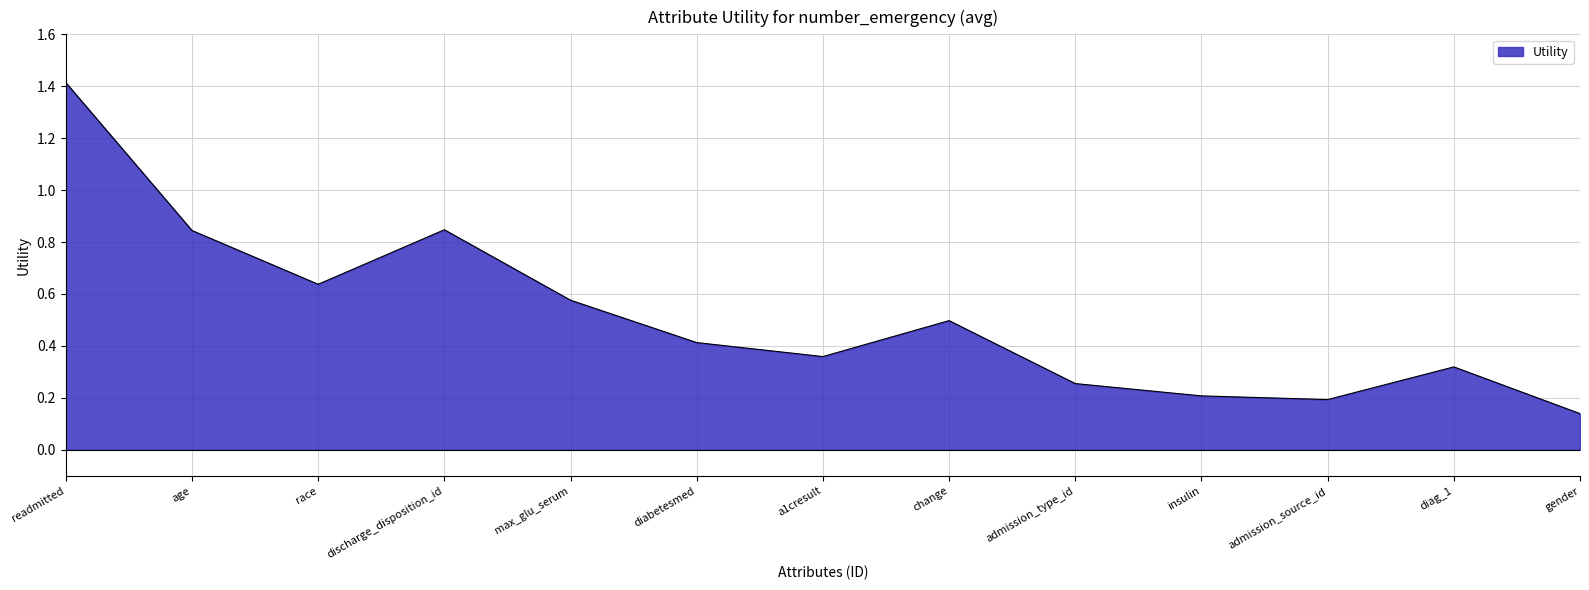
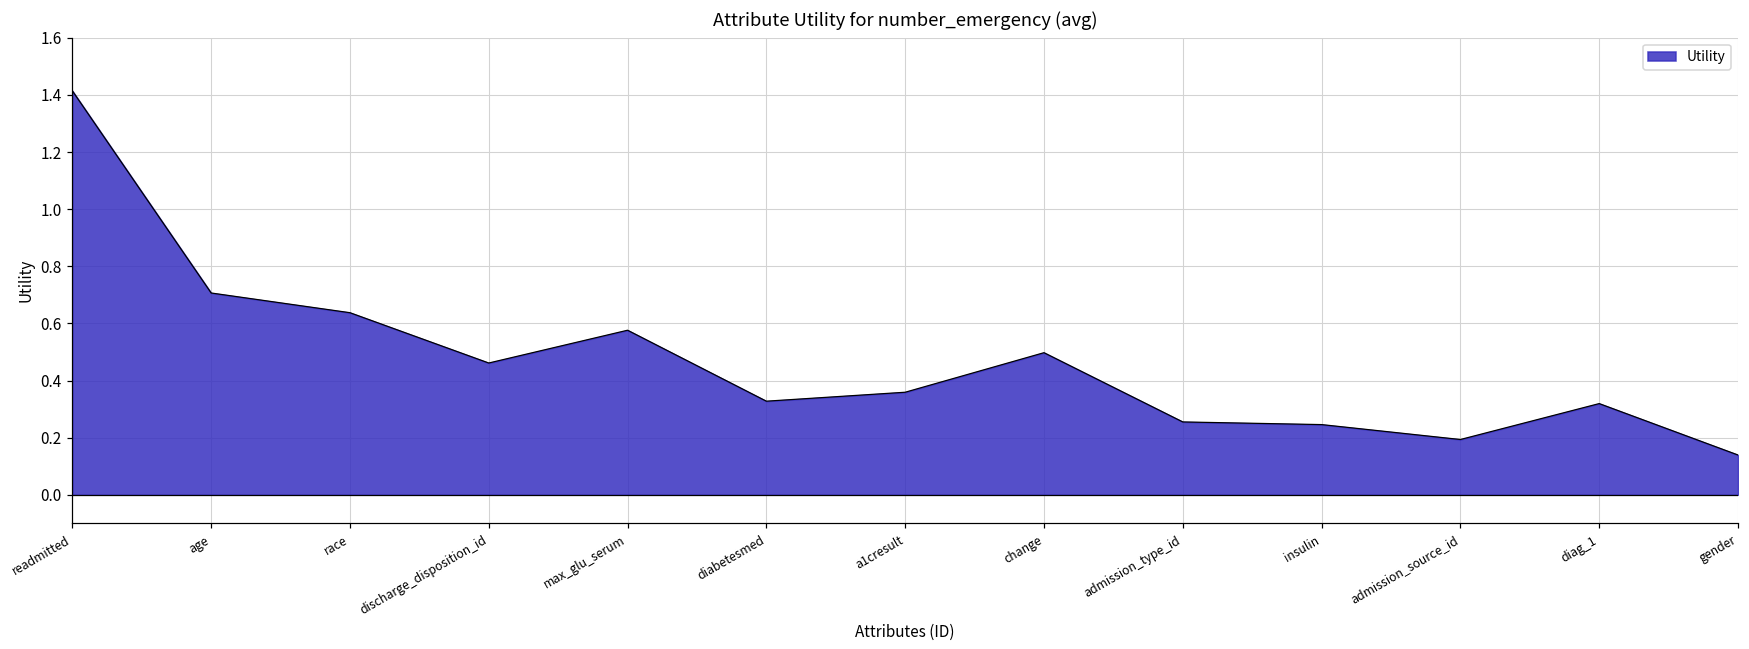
  {
    "readmitted": 1.41,
-   "age": 0.84,
+   "age": 0.71,
    "race": 0.64,
-   "discharge_disposition_id": 0.85,
+   "discharge_disposition_id": 0.46,
    "max_glu_serum": 0.58,
-   "diabetesmed": 0.41,
+   "diabetesmed": 0.33,
    "a1cresult": 0.36,
    "change": 0.50,
    "admission_type_id": 0.25,
-   "insulin": 0.21,
+   "insulin": 0.25,
    "admission_source_id": 0.19,
    "diag_1": 0.32,
    "gender": 0.14
  }
